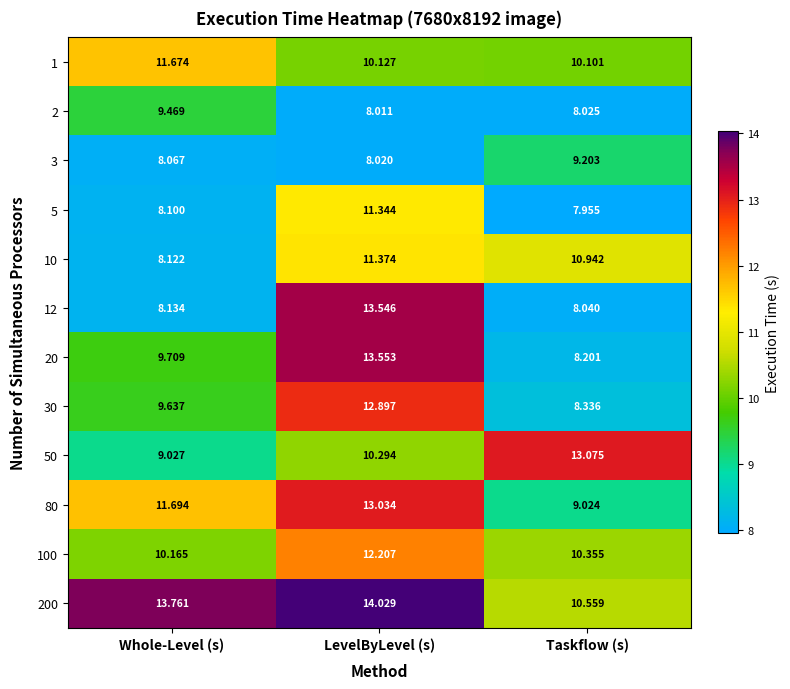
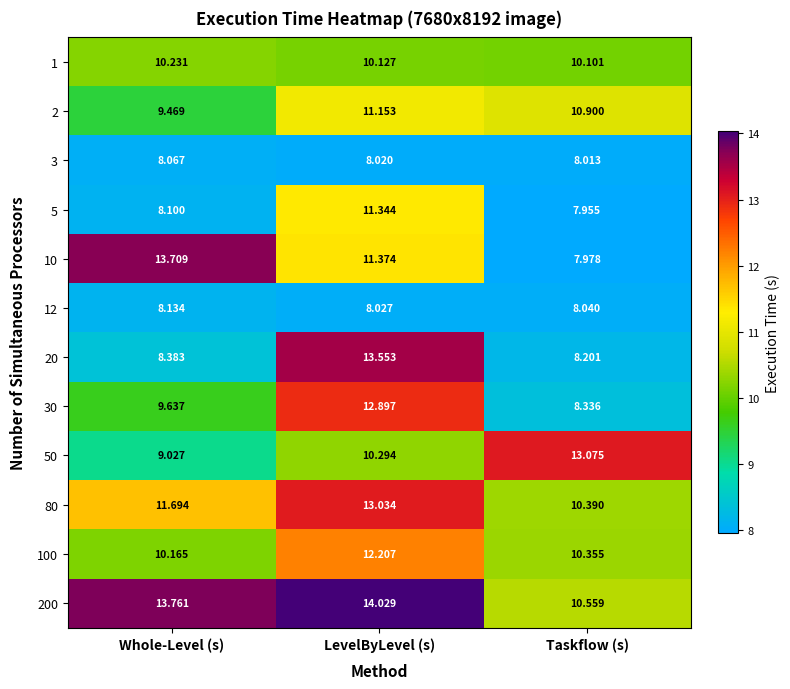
  {
    "1": {
-     "Whole-Level (s)": 11.674,
+     "Whole-Level (s)": 10.231,
      "LevelByLevel (s)": 10.127,
      "Taskflow (s)": 10.101
    },
    "2": {
      "Whole-Level (s)": 9.469,
-     "LevelByLevel (s)": 8.011,
-     "Taskflow (s)": 8.025
+     "LevelByLevel (s)": 11.153,
+     "Taskflow (s)": 10.900
    },
    "3": {
      "Whole-Level (s)": 8.067,
      "LevelByLevel (s)": 8.020,
-     "Taskflow (s)": 9.203
+     "Taskflow (s)": 8.013
    },
    "5": {
      "Whole-Level (s)": 8.100,
      "LevelByLevel (s)": 11.344,
      "Taskflow (s)": 7.955
    },
    "10": {
-     "Whole-Level (s)": 8.122,
+     "Whole-Level (s)": 13.709,
      "LevelByLevel (s)": 11.374,
-     "Taskflow (s)": 10.942
+     "Taskflow (s)": 7.978
    },
    "12": {
      "Whole-Level (s)": 8.134,
-     "LevelByLevel (s)": 13.546,
+     "LevelByLevel (s)": 8.027,
      "Taskflow (s)": 8.040
    },
    "20": {
-     "Whole-Level (s)": 9.709,
+     "Whole-Level (s)": 8.383,
      "LevelByLevel (s)": 13.553,
      "Taskflow (s)": 8.201
    },
    "30": {
      "Whole-Level (s)": 9.637,
      "LevelByLevel (s)": 12.897,
      "Taskflow (s)": 8.336
    },
    "50": {
      "Whole-Level (s)": 9.027,
      "LevelByLevel (s)": 10.294,
      "Taskflow (s)": 13.075
    },
    "80": {
      "Whole-Level (s)": 11.694,
      "LevelByLevel (s)": 13.034,
-     "Taskflow (s)": 9.024
+     "Taskflow (s)": 10.390
    },
    "100": {
      "Whole-Level (s)": 10.165,
      "LevelByLevel (s)": 12.207,
      "Taskflow (s)": 10.355
    },
    "200": {
      "Whole-Level (s)": 13.761,
      "LevelByLevel (s)": 14.029,
      "Taskflow (s)": 10.559
    }
  }
